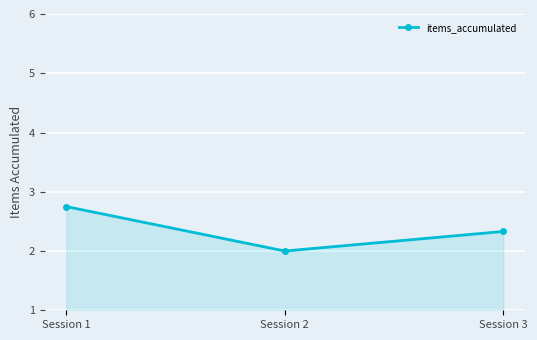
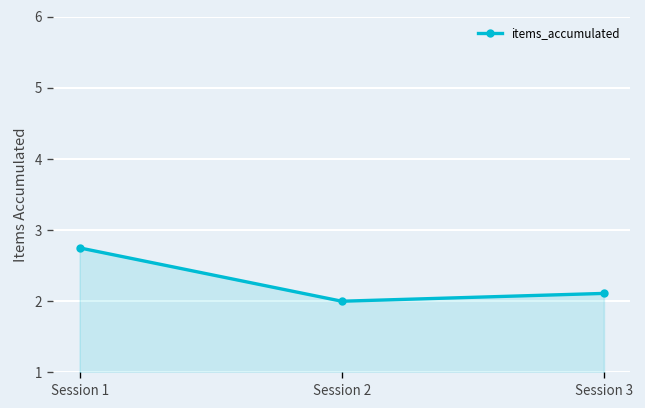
  {
    "Session 1": 2.8,
    "Session 2": 2.0,
-   "Session 3": 2.3
+   "Session 3": 2.1
  }
